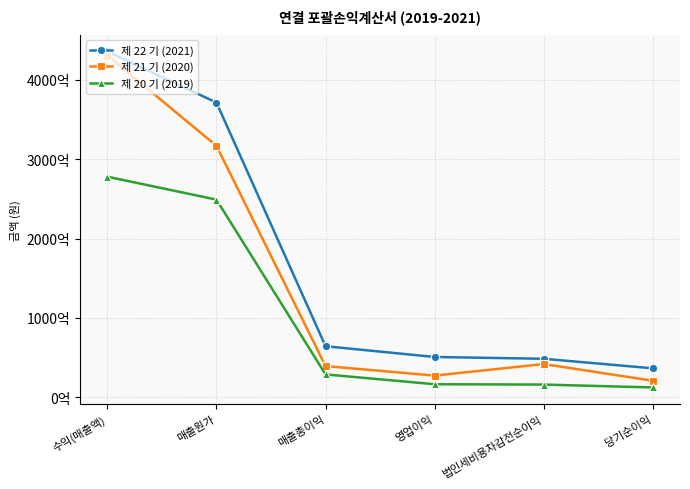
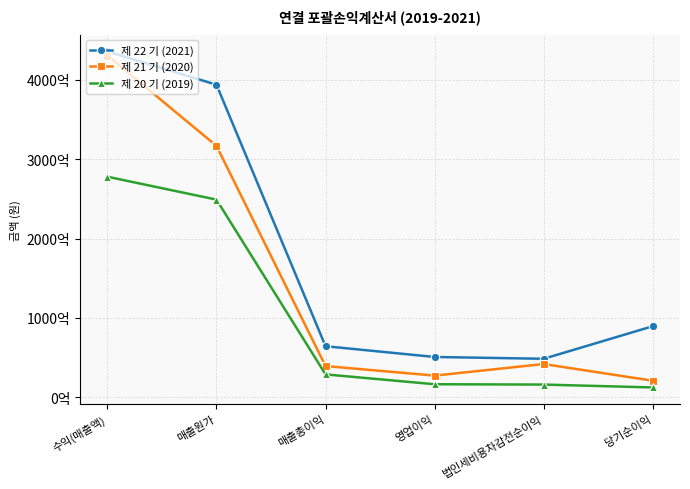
  {
    "제 22 기 (2021)": {
-     "매출원가": "3700억",
+     "매출원가": "3900억",
      "매출총이익": "600억",
      "영업이익": "500억",
      "법인세비용차감전순이익": "500억",
-     "당기순이익": "400억"
+     "당기순이익": "900억"
    },
    "제 21 기 (2020)": {
      "매출원가": "3200억",
      "매출총이익": "400억",
      "영업이익": "300억",
      "법인세비용차감전순이익": "400억",
      "당기순이익": "200억"
    },
    "제 20 기 (2019)": {
      "수익(매출액)": "2800억",
      "매출원가": "2500억",
      "매출총이익": "300억",
      "영업이익": "200억",
      "법인세비용차감전순이익": "200억",
      "당기순이익": "100억"
    }
  }
